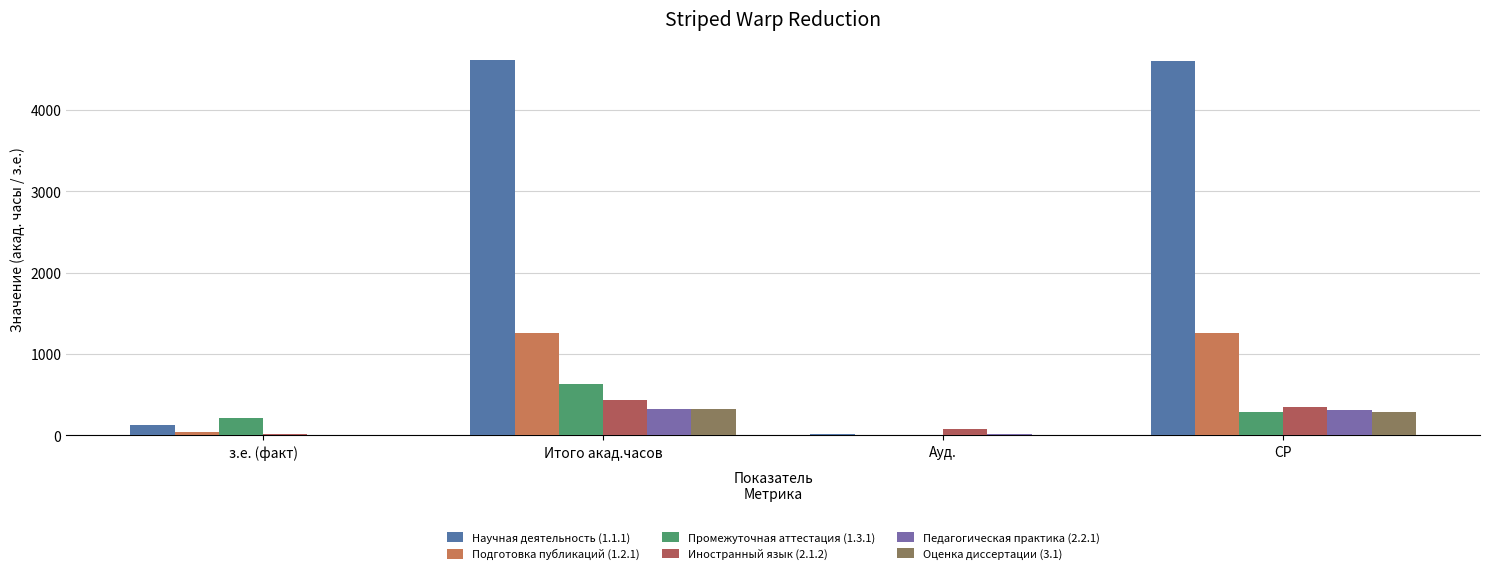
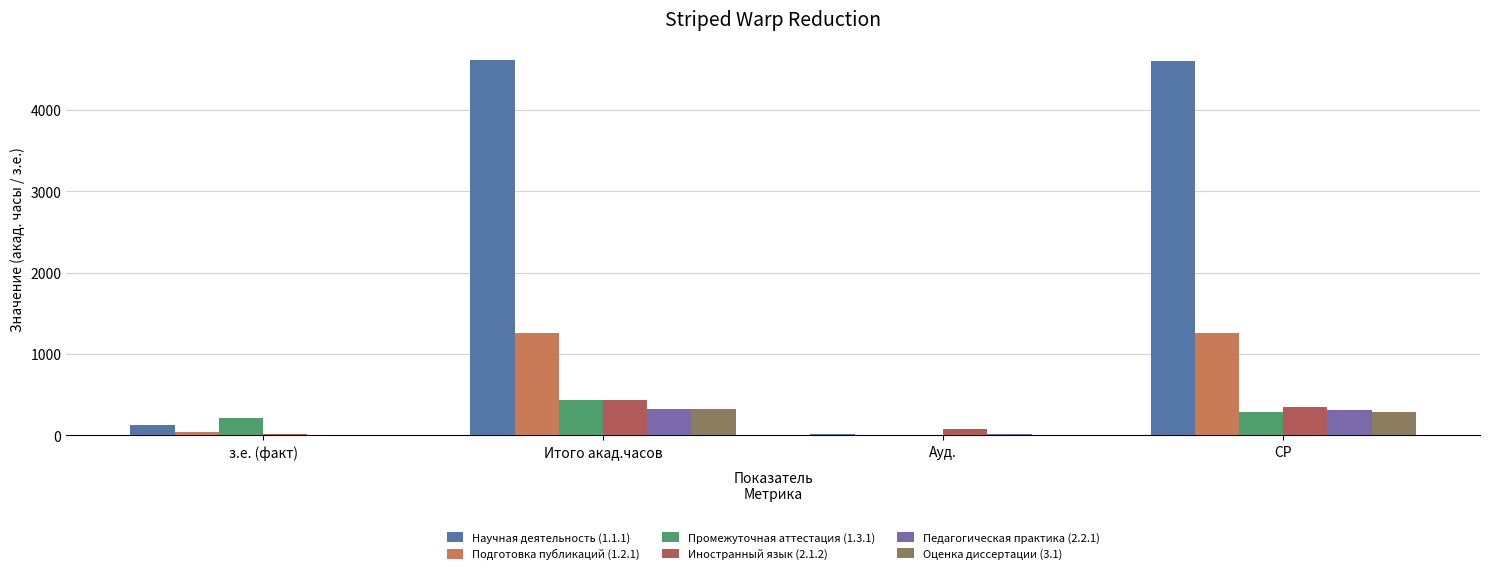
  {
    "Промежуточная аттестация (1.3.1)": {
      "з.е. (факт)": 200,
-     "Итого акад.часов": 600,
+     "Итого акад.часов": 400,
      "СР": 300
    }
  }
